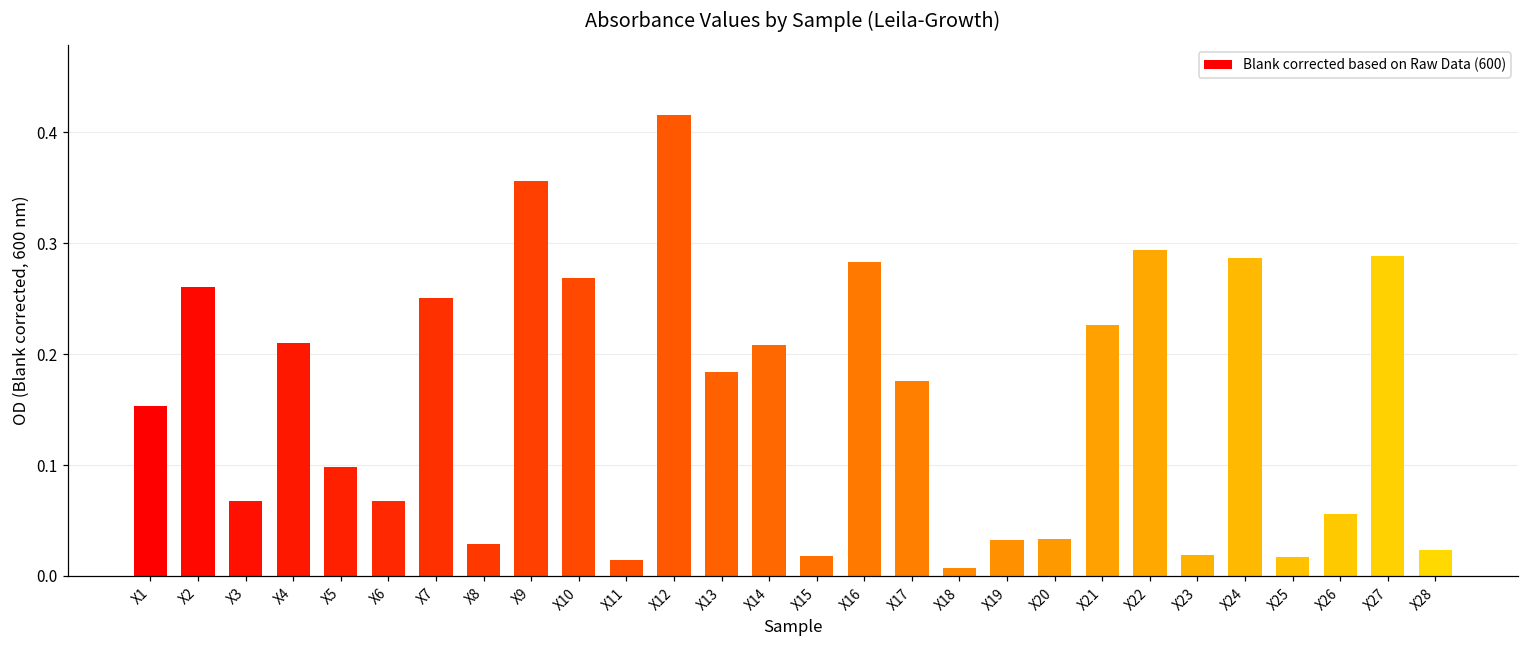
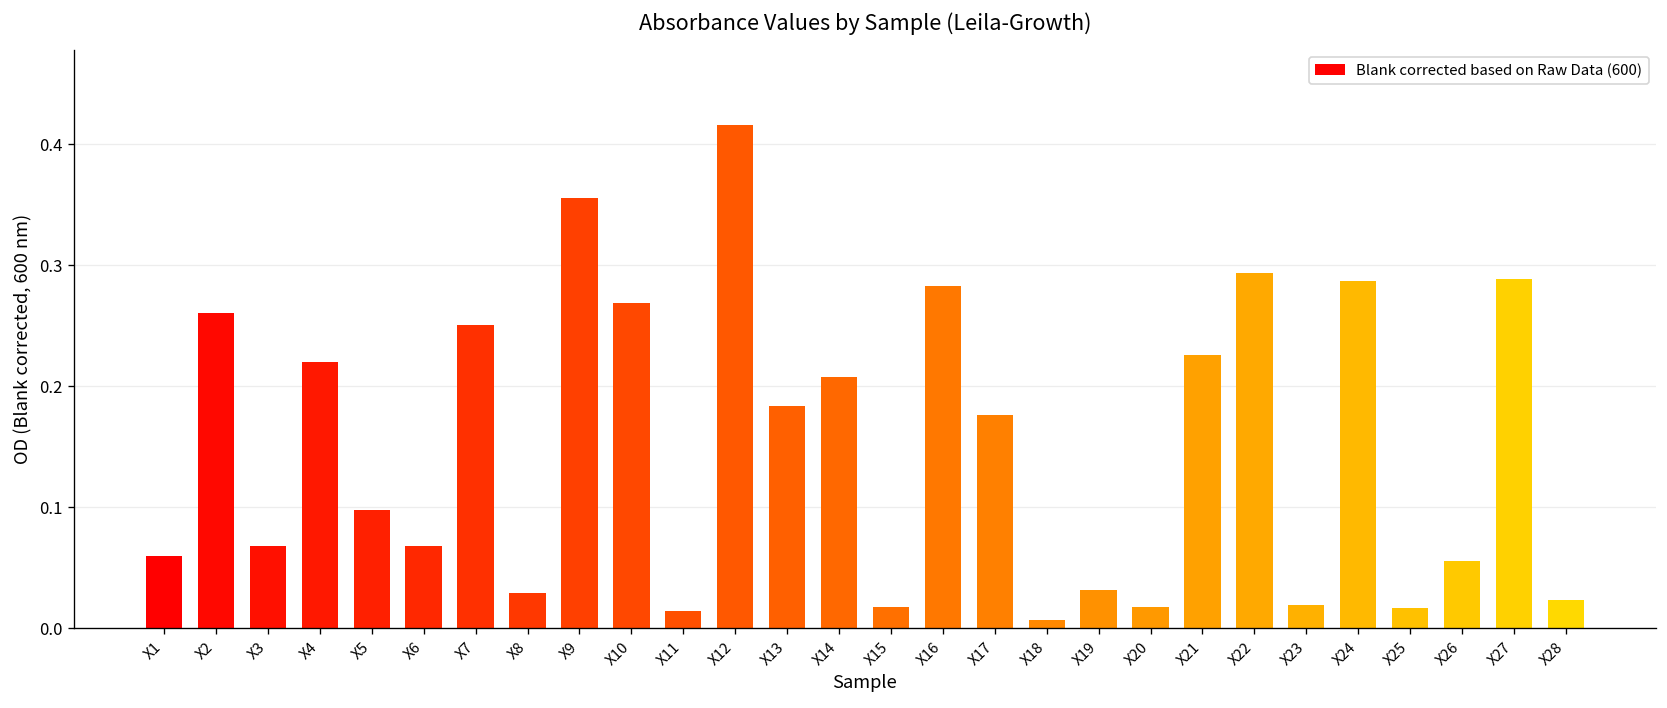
  {
-   "X1": 0.153,
+   "X1": 0.060,
    "X2": 0.261,
    "X3": 0.068,
-   "X4": 0.21,
+   "X4": 0.22,
    "X5": 0.098,
    "X6": 0.068,
    "X7": 0.251,
    "X8": 0.029,
    "X9": 0.356,
    "X10": 0.269,
    "X11": 0.014,
    "X12": 0.416,
    "X13": 0.184,
    "X14": 0.208,
    "X15": 0.018,
    "X16": 0.283,
    "X17": 0.176,
    "X18": 0.007,
    "X19": 0.032,
-   "X20": 0.033,
+   "X20": 0.018,
    "X21": 0.226,
    "X22": 0.294,
    "X23": 0.019,
    "X24": 0.287,
    "X25": 0.017,
    "X26": 0.056,
    "X27": 0.289,
    "X28": 0.023
  }
